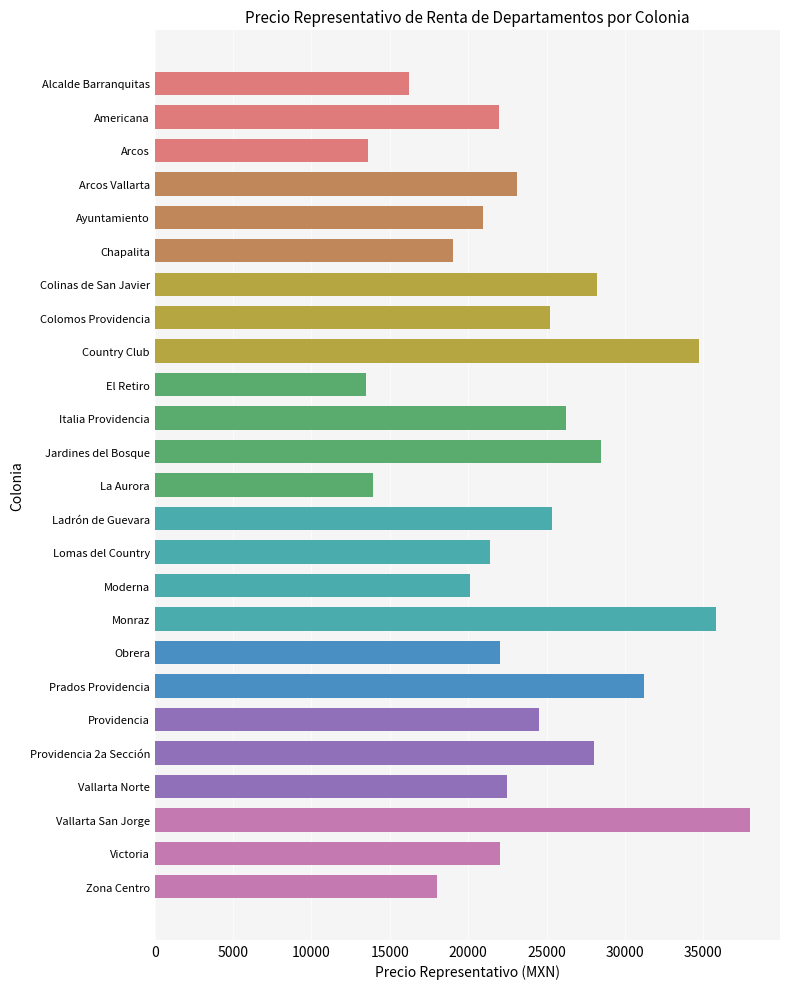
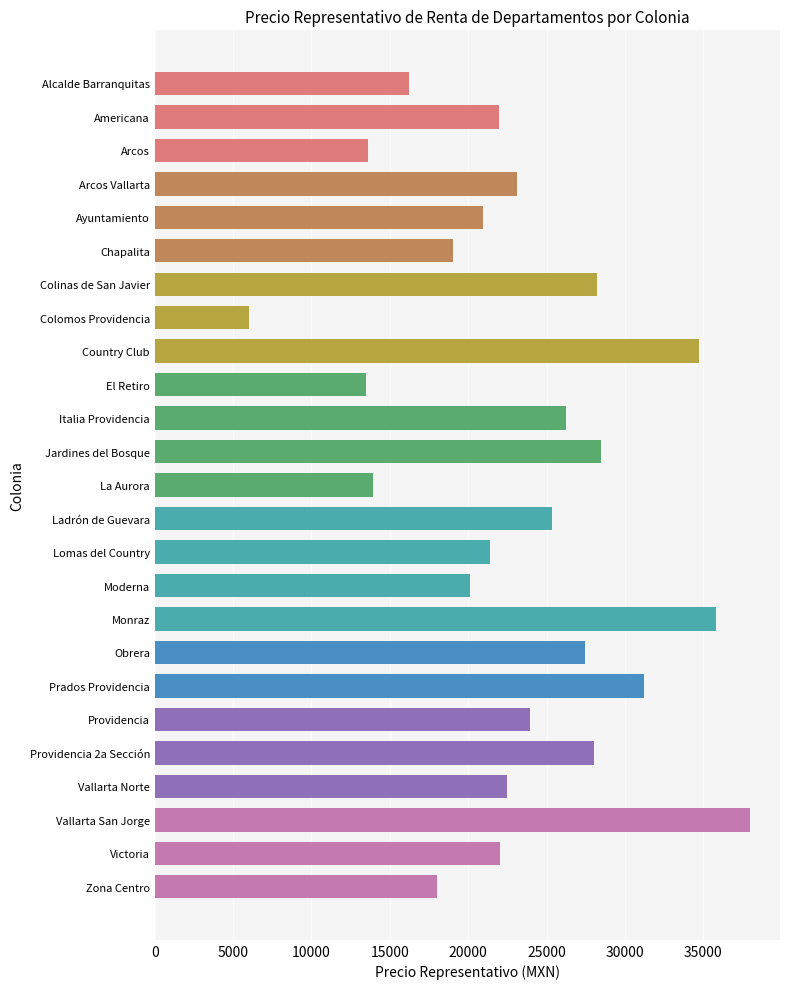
  {
    "Alcalde Barranquitas": 16200,
    "Americana": 22000,
    "Arcos": 13600,
    "Arcos Vallarta": 23100,
    "Ayuntamiento": 21000,
    "Chapalita": 19000,
    "Colinas de San Javier": 28300,
-   "Colomos Providencia": 25300,
+   "Colomos Providencia": 6000,
    "Country Club": 34700,
    "El Retiro": 13500,
    "Italia Providencia": 26200,
    "Jardines del Bosque": 28500,
    "La Aurora": 14000,
    "Ladrón de Guevara": 25400,
    "Lomas del Country": 21400,
    "Moderna": 20100,
    "Monraz": 35800,
-   "Obrera": 22000,
+   "Obrera": 27400,
    "Prados Providencia": 31200,
-   "Providencia": 24500,
+   "Providencia": 23900,
    "Providencia 2a Sección": 28000,
    "Vallarta Norte": 22500,
    "Vallarta San Jorge": 38000,
    "Victoria": 22000,
    "Zona Centro": 18000
  }
